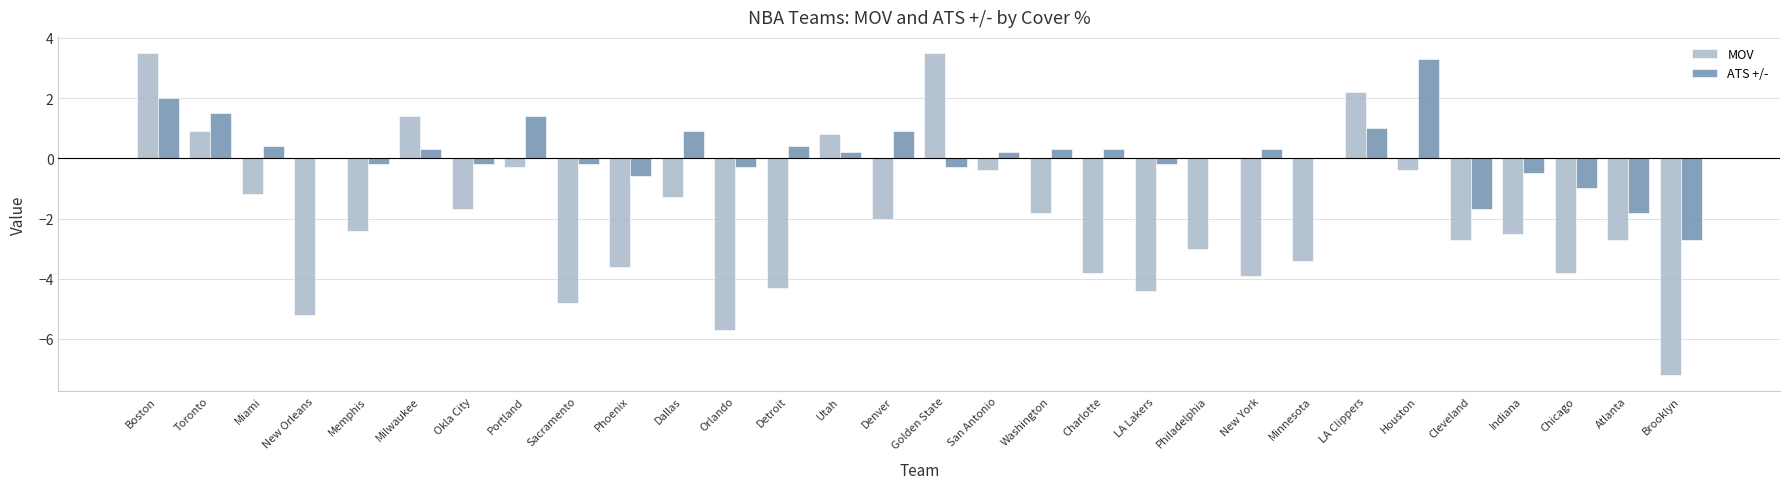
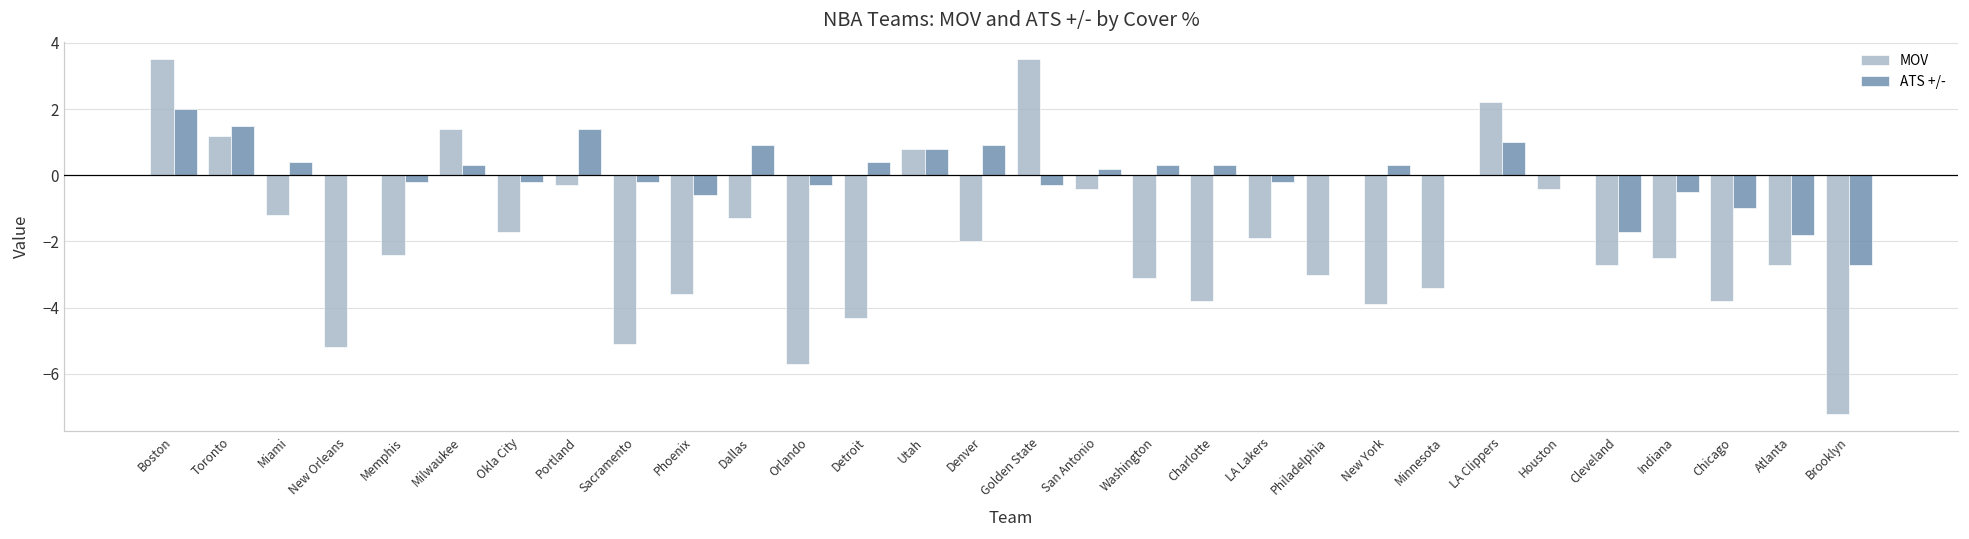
  {
    "MOV": {
      "Boston": 3.5,
-     "Toronto": 0.9,
+     "Toronto": 1.2,
      "Miami": -1.2,
      "New Orleans": -5.2,
      "Memphis": -2.4,
      "Milwaukee": 1.4,
      "Okla City": -1.7,
      "Portland": -0.3,
-     "Sacramento": -4.8,
+     "Sacramento": -5.1,
      "Phoenix": -3.6,
      "Dallas": -1.3,
      "Orlando": -5.7,
      "Detroit": -4.3,
      "Utah": 0.8,
      "Denver": -2.0,
      "Golden State": 3.5,
      "San Antonio": -0.4,
-     "Washington": -1.8,
+     "Washington": -3.1,
      "Charlotte": -3.8,
-     "LA Lakers": -4.4,
+     "LA Lakers": -1.9,
      "Philadelphia": -3.0,
      "New York": -3.9,
      "Minnesota": -3.4,
      "LA Clippers": 2.2,
      "Houston": -0.4,
      "Cleveland": -2.7,
      "Indiana": -2.5,
      "Chicago": -3.8,
      "Atlanta": -2.7,
      "Brooklyn": -7.2
    },
    "ATS +/-": {
      "Boston": 2.0,
      "Toronto": 1.5,
      "Miami": 0.4,
      "New Orleans": 0.0,
      "Memphis": -0.2,
      "Milwaukee": 0.3,
      "Okla City": -0.2,
      "Portland": 1.4,
      "Sacramento": -0.2,
      "Phoenix": -0.6,
      "Dallas": 0.9,
      "Orlando": -0.3,
      "Detroit": 0.4,
-     "Utah": 0.2,
+     "Utah": 0.8,
      "Denver": 0.9,
      "Golden State": -0.3,
      "San Antonio": 0.2,
      "Washington": 0.3,
      "Charlotte": 0.3,
      "LA Lakers": -0.2,
      "Philadelphia": 0.0,
      "New York": 0.3,
      "Minnesota": 0.0,
      "LA Clippers": 1.0,
-     "Houston": 3.3,
+     "Houston": 0.0,
      "Cleveland": -1.7,
      "Indiana": -0.5,
      "Chicago": -1.0,
      "Atlanta": -1.8,
      "Brooklyn": -2.7
    }
  }
